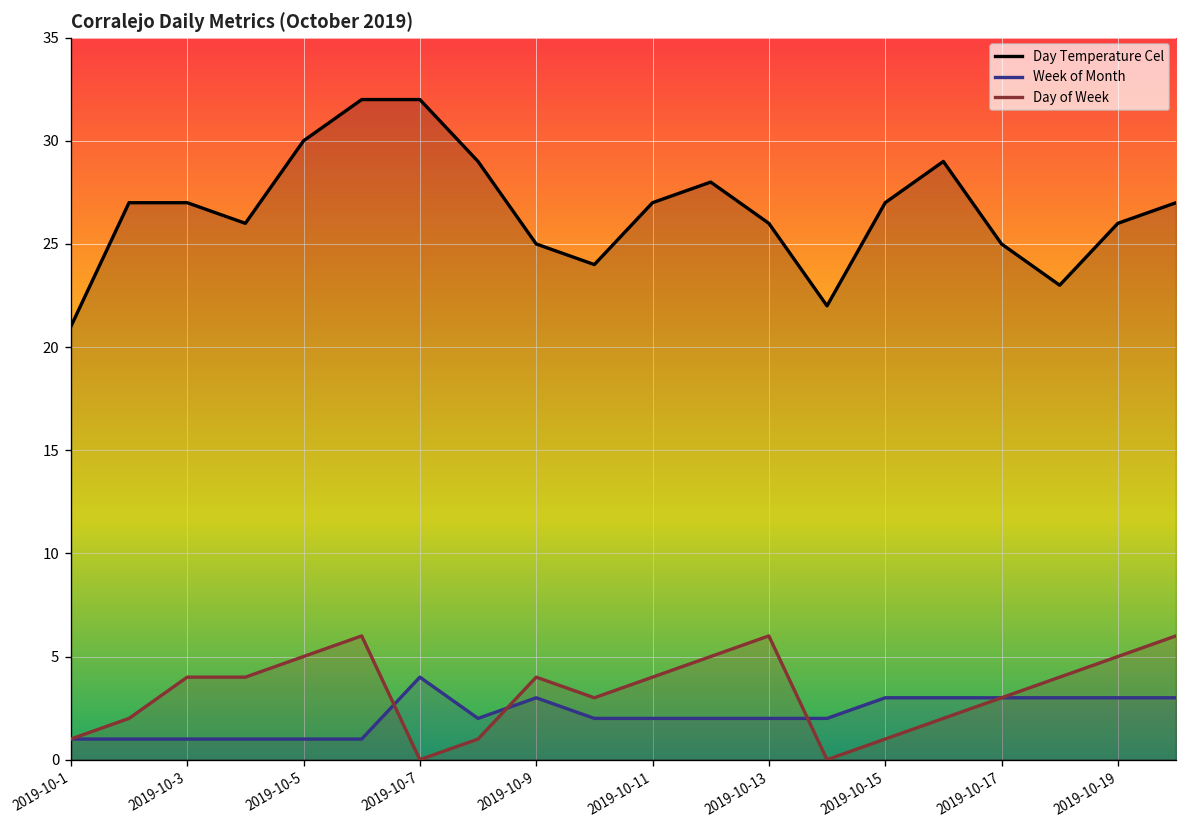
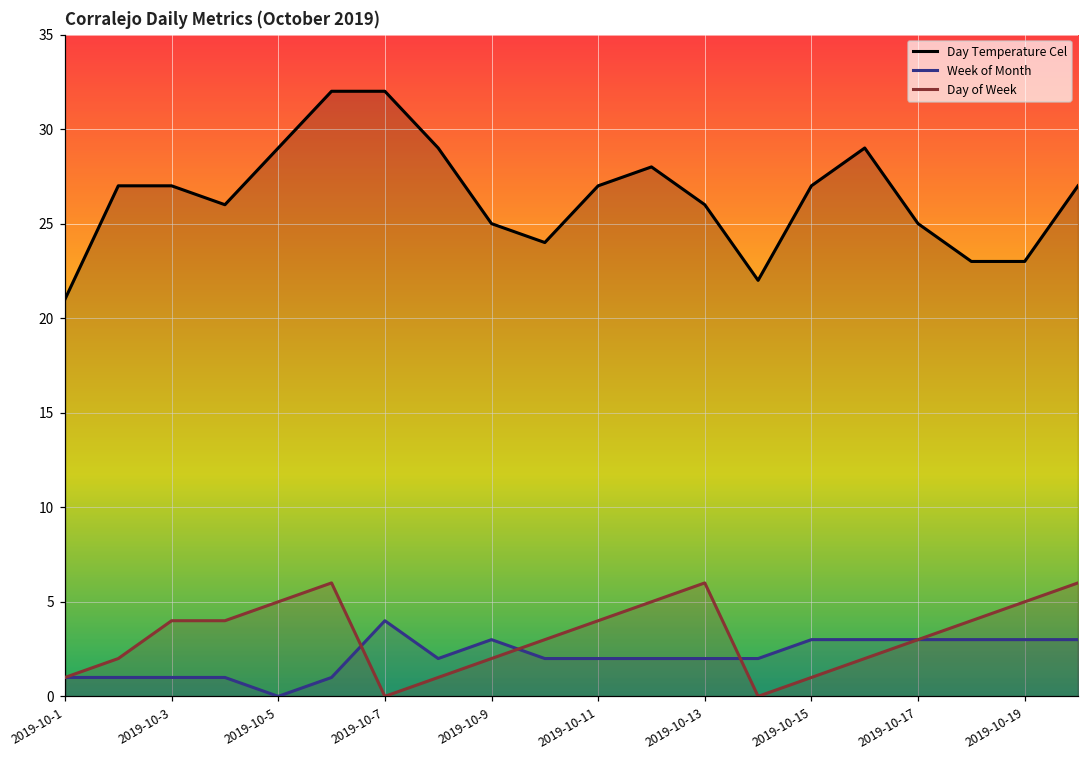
  {
    "Day Temperature Cel": {
      "2019-10-1": 21,
      "2019-10-3": 27,
-     "2019-10-5": 30,
+     "2019-10-5": 29,
      "2019-10-7": 32,
      "2019-10-9": 25,
      "2019-10-11": 27,
      "2019-10-13": 26,
      "2019-10-15": 27,
      "2019-10-17": 25,
-     "2019-10-19": 26
+     "2019-10-19": 23
    },
    "Week of Month": {
      "2019-10-3": 1,
-     "2019-10-5": 1,
+     "2019-10-5": 0,
      "2019-10-7": 4,
      "2019-10-9": 3,
      "2019-10-11": 2,
      "2019-10-13": 2,
      "2019-10-15": 3,
      "2019-10-19": 3
    },
    "Day of Week": {
      "2019-10-3": 4,
      "2019-10-5": 5,
      "2019-10-7": 0,
-     "2019-10-9": 4,
+     "2019-10-9": 2,
      "2019-10-11": 4,
      "2019-10-13": 6,
      "2019-10-15": 1,
      "2019-10-19": 5
    }
  }
